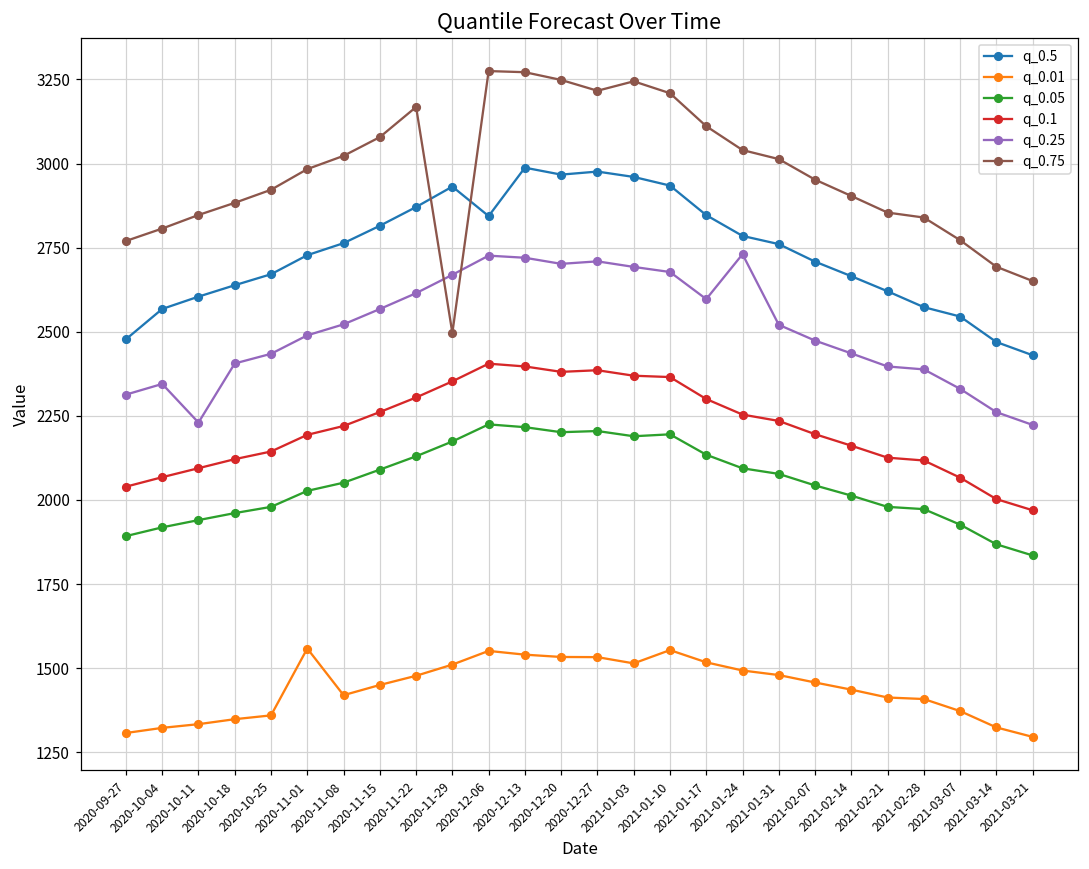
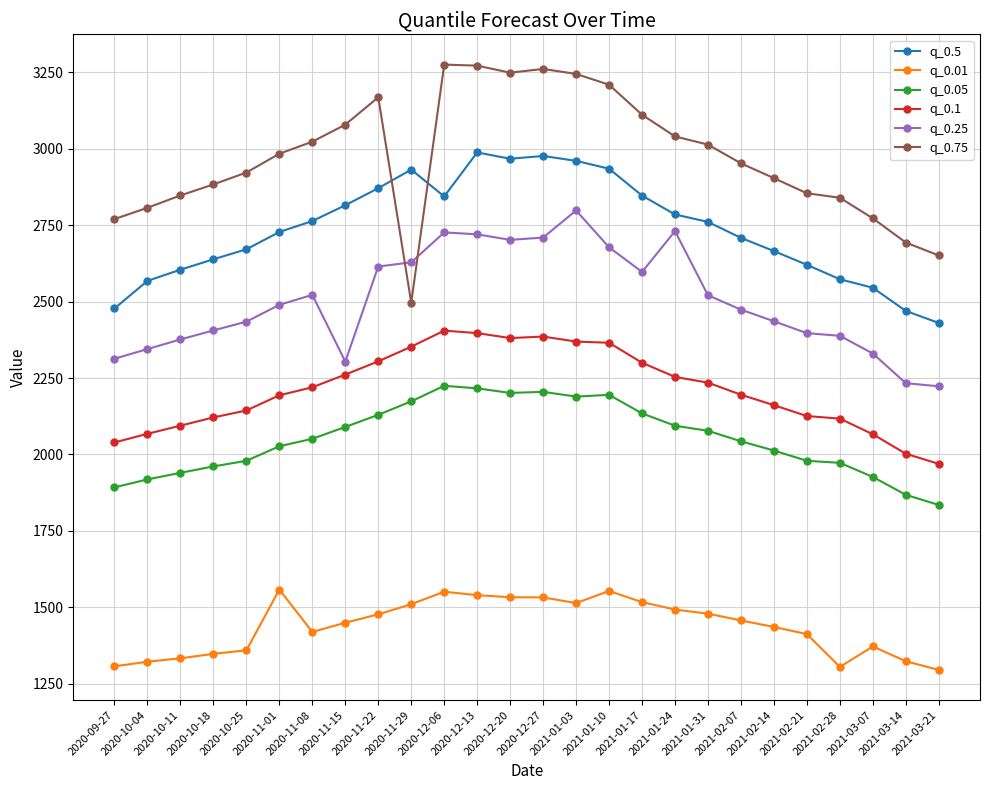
  {
    "q_0.5": {
      "2020-09-27": 2480,
      "2020-10-04": 2570,
      "2020-10-11": 2600,
      "2020-10-18": 2640,
      "2020-10-25": 2670,
      "2020-11-01": 2730,
      "2020-11-08": 2760,
      "2020-11-15": 2820,
      "2020-11-22": 2870,
      "2020-11-29": 2930,
      "2020-12-06": 2840,
      "2020-12-13": 2990,
      "2020-12-20": 2970,
      "2020-12-27": 2980,
      "2021-01-03": 2960,
      "2021-01-10": 2930,
      "2021-01-17": 2850,
      "2021-01-24": 2780,
      "2021-01-31": 2760,
      "2021-02-07": 2710,
      "2021-02-14": 2670,
      "2021-02-21": 2620,
      "2021-02-28": 2570,
      "2021-03-07": 2550,
      "2021-03-14": 2470,
      "2021-03-21": 2430
    },
    "q_0.01": {
      "2020-09-27": 1310,
      "2020-10-04": 1320,
      "2020-10-11": 1330,
      "2020-10-18": 1350,
      "2020-10-25": 1360,
      "2020-11-01": 1560,
      "2020-11-08": 1420,
      "2020-11-15": 1450,
      "2020-11-22": 1480,
      "2020-11-29": 1510,
      "2020-12-06": 1550,
      "2020-12-13": 1540,
      "2020-12-20": 1530,
      "2020-12-27": 1530,
      "2021-01-03": 1510,
      "2021-01-10": 1550,
      "2021-01-17": 1520,
      "2021-01-24": 1490,
      "2021-01-31": 1480,
      "2021-02-07": 1460,
      "2021-02-14": 1440,
      "2021-02-21": 1410,
-     "2021-02-28": 1410,
+     "2021-02-28": 1310,
      "2021-03-07": 1370,
      "2021-03-14": 1320,
      "2021-03-21": 1300
    },
    "q_0.05": {
      "2020-09-27": 1890,
      "2020-10-04": 1920,
      "2020-10-11": 1940,
      "2020-10-18": 1960,
      "2020-10-25": 1980,
      "2020-11-01": 2030,
      "2020-11-08": 2050,
      "2020-11-15": 2090,
      "2020-11-22": 2130,
      "2020-11-29": 2170,
      "2020-12-06": 2220,
      "2020-12-13": 2220,
      "2020-12-20": 2200,
      "2020-12-27": 2200,
      "2021-01-03": 2190,
      "2021-01-10": 2200,
      "2021-01-17": 2130,
      "2021-01-24": 2090,
      "2021-01-31": 2080,
      "2021-02-07": 2040,
      "2021-02-14": 2010,
      "2021-02-21": 1980,
      "2021-02-28": 1970,
      "2021-03-07": 1930,
      "2021-03-14": 1870,
      "2021-03-21": 1830
    },
    "q_0.1": {
      "2020-09-27": 2040,
      "2020-10-04": 2070,
      "2020-10-11": 2090,
      "2020-10-18": 2120,
      "2020-10-25": 2140,
      "2020-11-01": 2190,
      "2020-11-08": 2220,
      "2020-11-15": 2260,
      "2020-11-22": 2300,
      "2020-11-29": 2350,
      "2020-12-06": 2410,
      "2020-12-13": 2400,
      "2020-12-20": 2380,
      "2020-12-27": 2390,
      "2021-01-03": 2370,
      "2021-01-10": 2370,
      "2021-01-17": 2300,
      "2021-01-24": 2250,
      "2021-01-31": 2230,
      "2021-02-07": 2200,
      "2021-02-14": 2160,
      "2021-02-21": 2130,
      "2021-02-28": 2120,
      "2021-03-07": 2070,
      "2021-03-14": 2000,
      "2021-03-21": 1970
    },
    "q_0.25": {
      "2020-09-27": 2310,
      "2020-10-04": 2340,
-     "2020-10-11": 2230,
+     "2020-10-11": 2380,
      "2020-10-18": 2410,
      "2020-10-25": 2430,
      "2020-11-01": 2490,
      "2020-11-08": 2520,
-     "2020-11-15": 2570,
+     "2020-11-15": 2300,
      "2020-11-22": 2610,
-     "2020-11-29": 2670,
+     "2020-11-29": 2630,
      "2020-12-06": 2730,
      "2020-12-13": 2720,
      "2020-12-20": 2700,
      "2020-12-27": 2710,
-     "2021-01-03": 2690,
+     "2021-01-03": 2800,
      "2021-01-10": 2680,
      "2021-01-17": 2600,
      "2021-01-24": 2730,
      "2021-01-31": 2520,
      "2021-02-07": 2470,
      "2021-02-14": 2440,
      "2021-02-21": 2400,
      "2021-02-28": 2390,
      "2021-03-07": 2330,
-     "2021-03-14": 2260,
+     "2021-03-14": 2230,
      "2021-03-21": 2220
    },
    "q_0.75": {
      "2020-09-27": 2770,
      "2020-10-04": 2810,
      "2020-10-11": 2850,
      "2020-10-18": 2880,
      "2020-10-25": 2920,
      "2020-11-01": 2980,
      "2020-11-08": 3020,
      "2020-11-15": 3080,
      "2020-11-22": 3170,
      "2020-11-29": 2500,
      "2020-12-06": 3280,
      "2020-12-13": 3270,
      "2020-12-20": 3250,
-     "2020-12-27": 3220,
+     "2020-12-27": 3260,
      "2021-01-03": 3240,
      "2021-01-10": 3210,
      "2021-01-17": 3110,
      "2021-01-24": 3040,
      "2021-01-31": 3010,
      "2021-02-07": 2950,
      "2021-02-14": 2900,
      "2021-02-21": 2850,
      "2021-02-28": 2840,
      "2021-03-07": 2770,
      "2021-03-14": 2690,
      "2021-03-21": 2650
    }
  }
